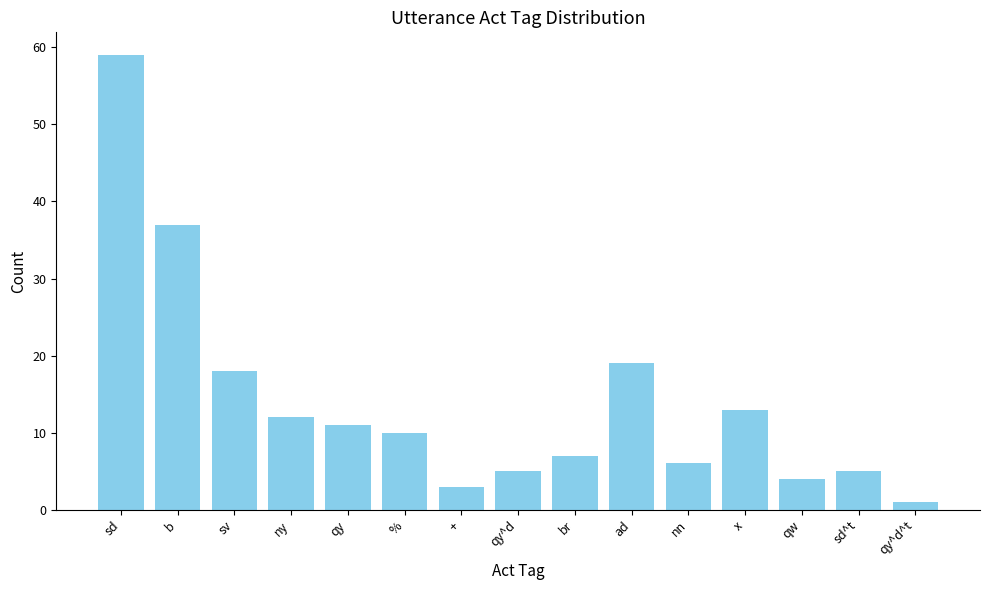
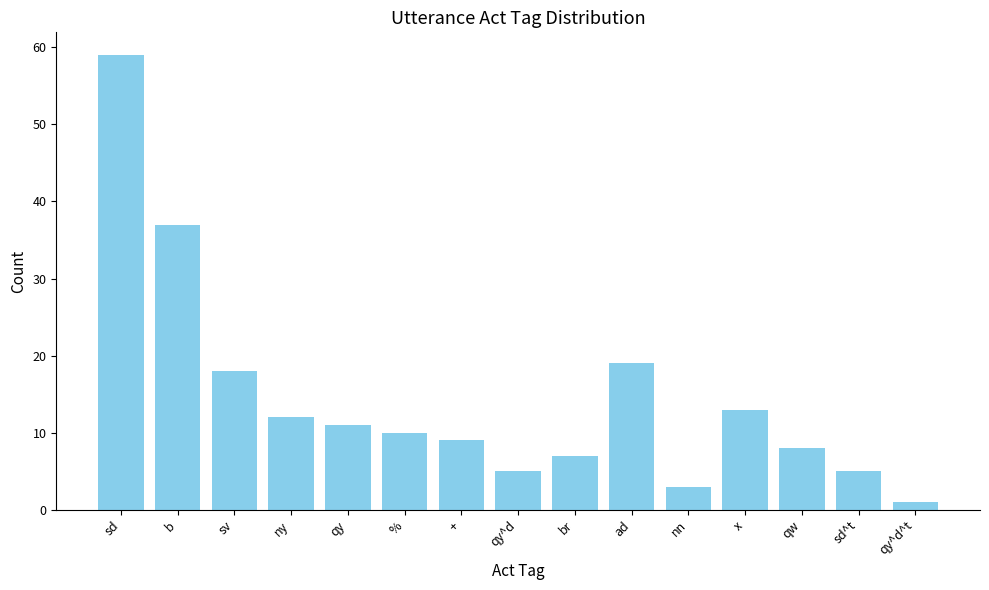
  {
    "sd": 59,
    "b": 37,
    "sv": 18,
    "ny": 12,
    "qy": 11,
    "%": 10,
-   "+": 3,
+   "+": 9,
    "qy^d": 5,
    "br": 7,
    "ad": 19,
-   "nn": 6,
+   "nn": 3,
    "x": 13,
-   "qw": 4,
+   "qw": 8,
    "sd^t": 5,
    "qy^d^t": 1
  }
